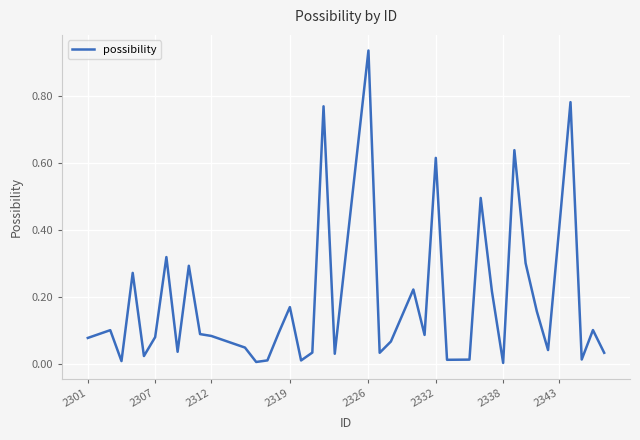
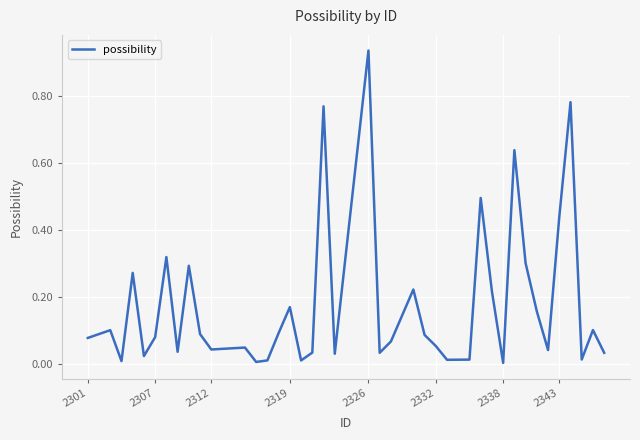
  {
    "2301": 0.08,
    "2307": 0.08,
-   "2312": 0.08,
+   "2312": 0.04,
    "2319": 0.17,
    "2326": 0.94,
-   "2332": 0.62,
+   "2332": 0.05,
    "2338": 0.00,
-   "2343": 0.41
+   "2343": 0.44
  }
